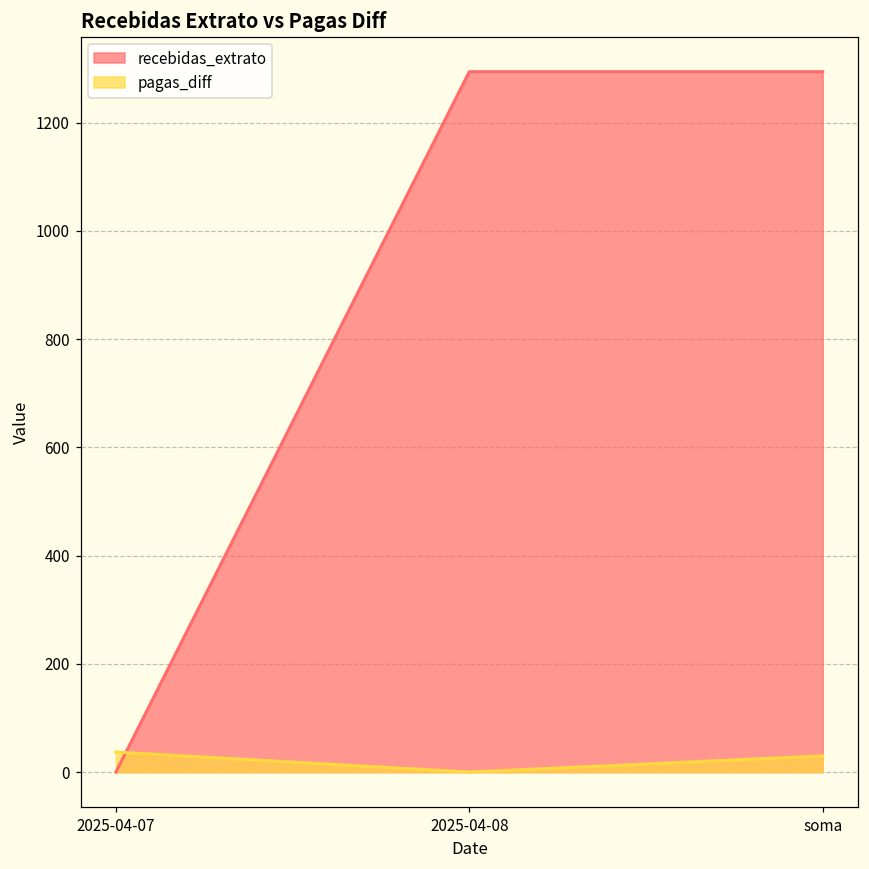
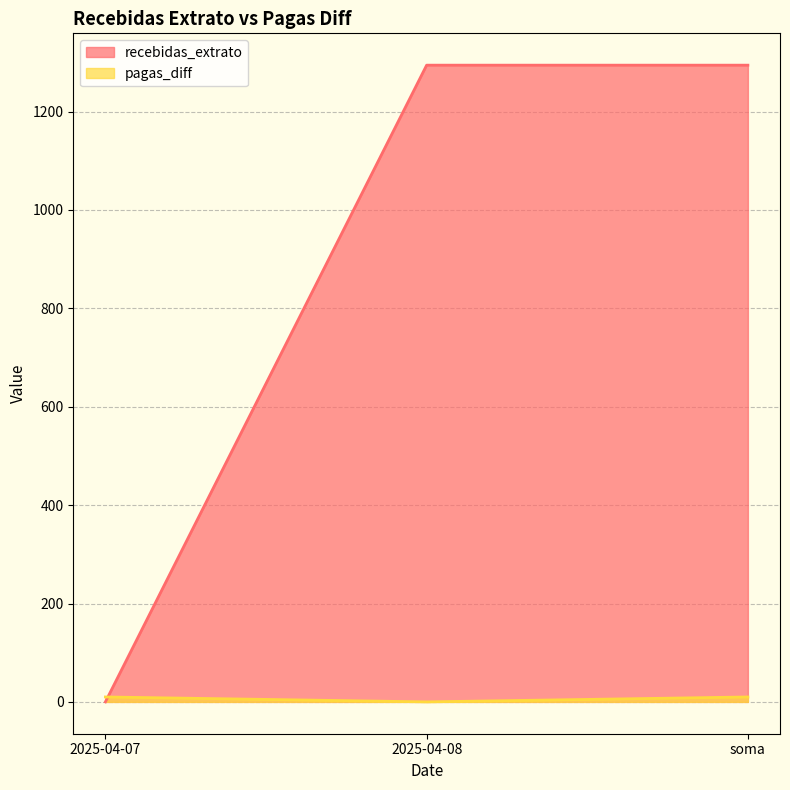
  {
    "recebidas_extrato": {
      "2025-04-07": 0,
      "2025-04-08": 1290,
      "soma": 1290
    },
    "pagas_diff": {
-     "2025-04-07": 40,
+     "2025-04-07": 10,
      "2025-04-08": 0,
-     "soma": 30
+     "soma": 10
    }
  }
